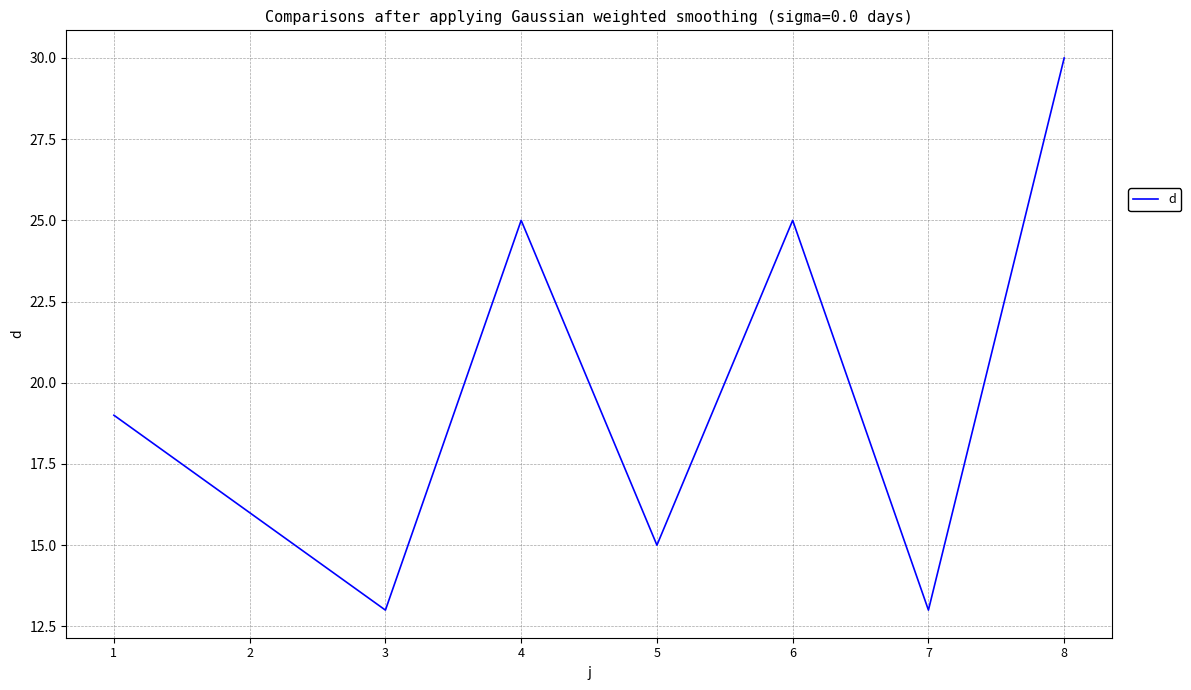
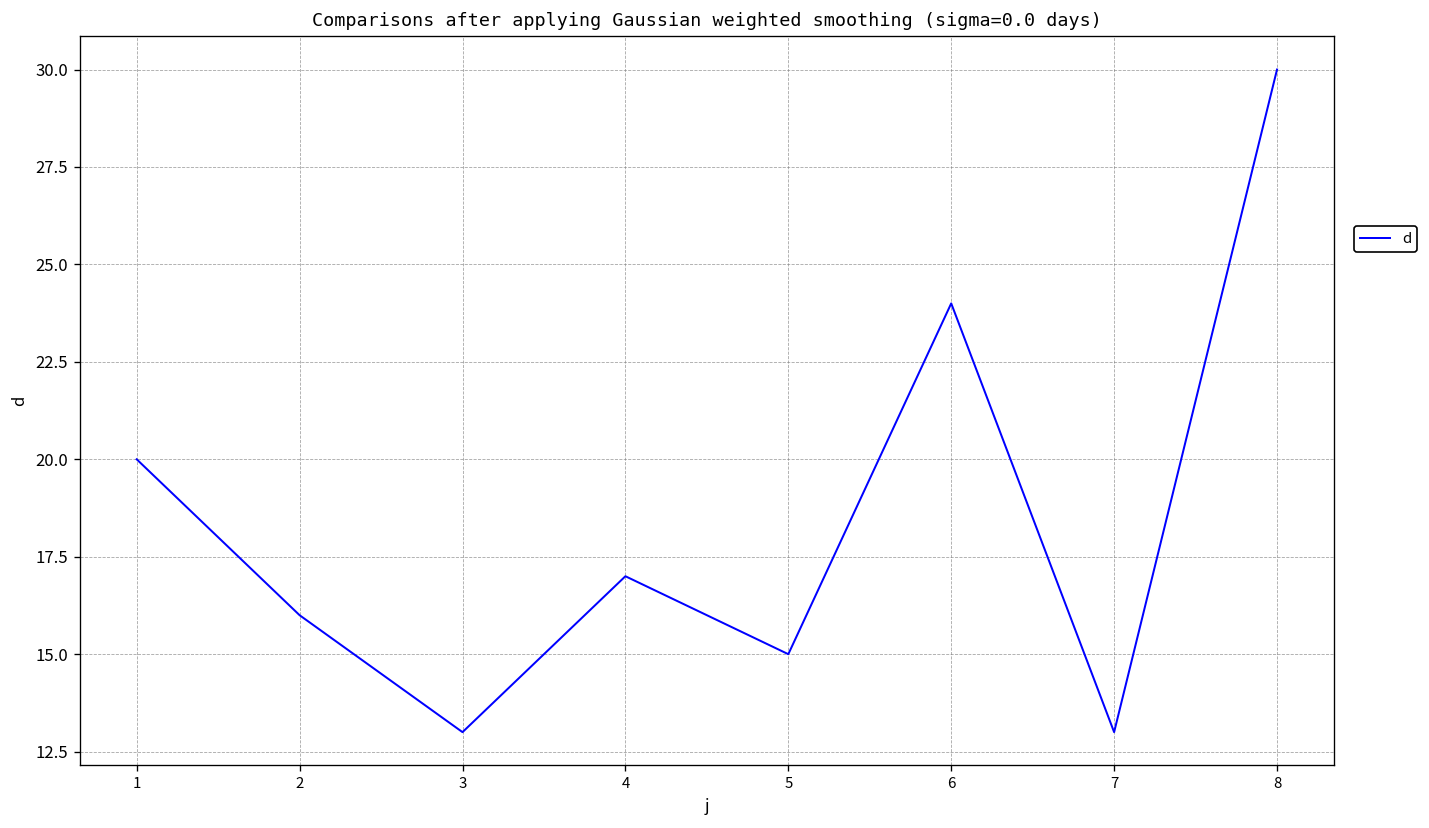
  {
-   "1": 19,
+   "1": 20,
    "2": 16,
    "3": 13,
-   "4": 25,
+   "4": 17,
    "5": 15,
-   "6": 25,
+   "6": 24,
    "7": 13,
    "8": 30
  }
